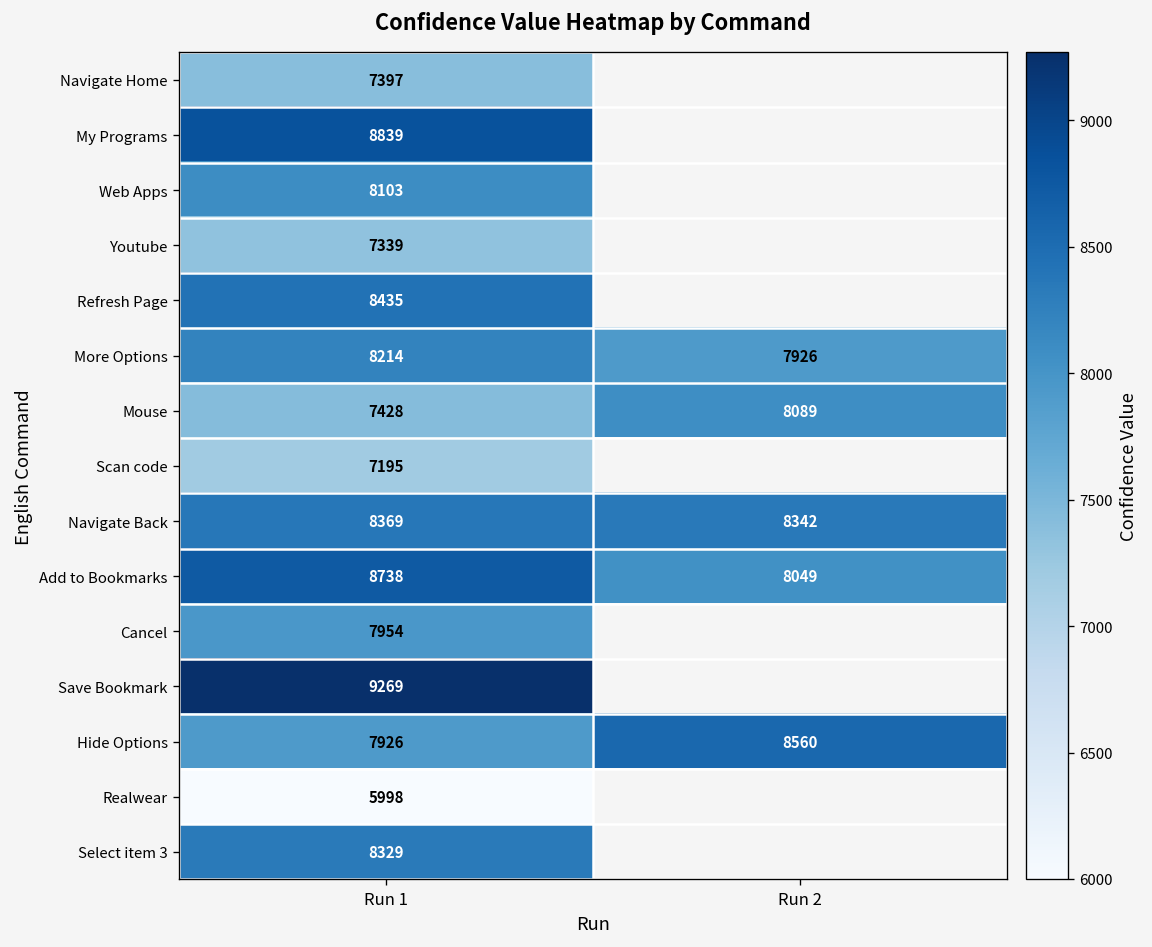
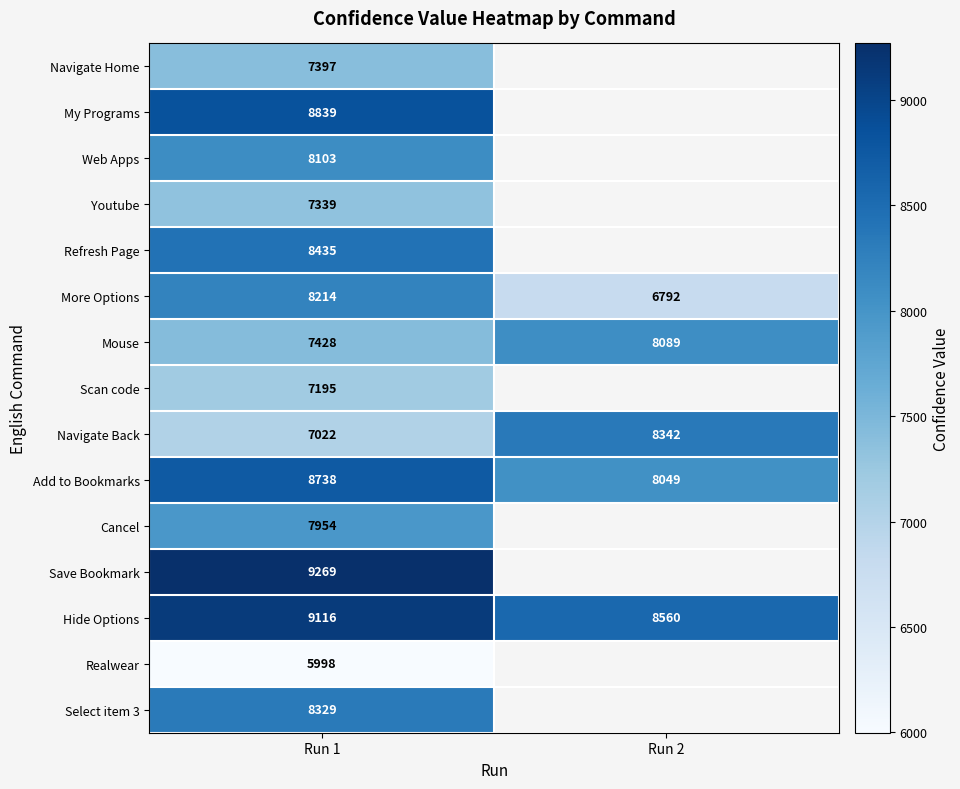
  {
    "Navigate Home": {
      "Run 1": 7397
    },
    "My Programs": {
      "Run 1": 8839
    },
    "Web Apps": {
      "Run 1": 8103
    },
    "Youtube": {
      "Run 1": 7339
    },
    "Refresh Page": {
      "Run 1": 8435
    },
    "More Options": {
      "Run 1": 8214,
-     "Run 2": 7926
+     "Run 2": 6792
    },
    "Mouse": {
      "Run 1": 7428,
      "Run 2": 8089
    },
    "Scan code": {
      "Run 1": 7195
    },
    "Navigate Back": {
-     "Run 1": 8369,
+     "Run 1": 7022,
      "Run 2": 8342
    },
    "Add to Bookmarks": {
      "Run 1": 8738,
      "Run 2": 8049
    },
    "Cancel": {
      "Run 1": 7954
    },
    "Save Bookmark": {
      "Run 1": 9269
    },
    "Hide Options": {
-     "Run 1": 7926,
+     "Run 1": 9116,
      "Run 2": 8560
    },
    "Realwear": {
      "Run 1": 5998
    },
    "Select item 3": {
      "Run 1": 8329
    }
  }
